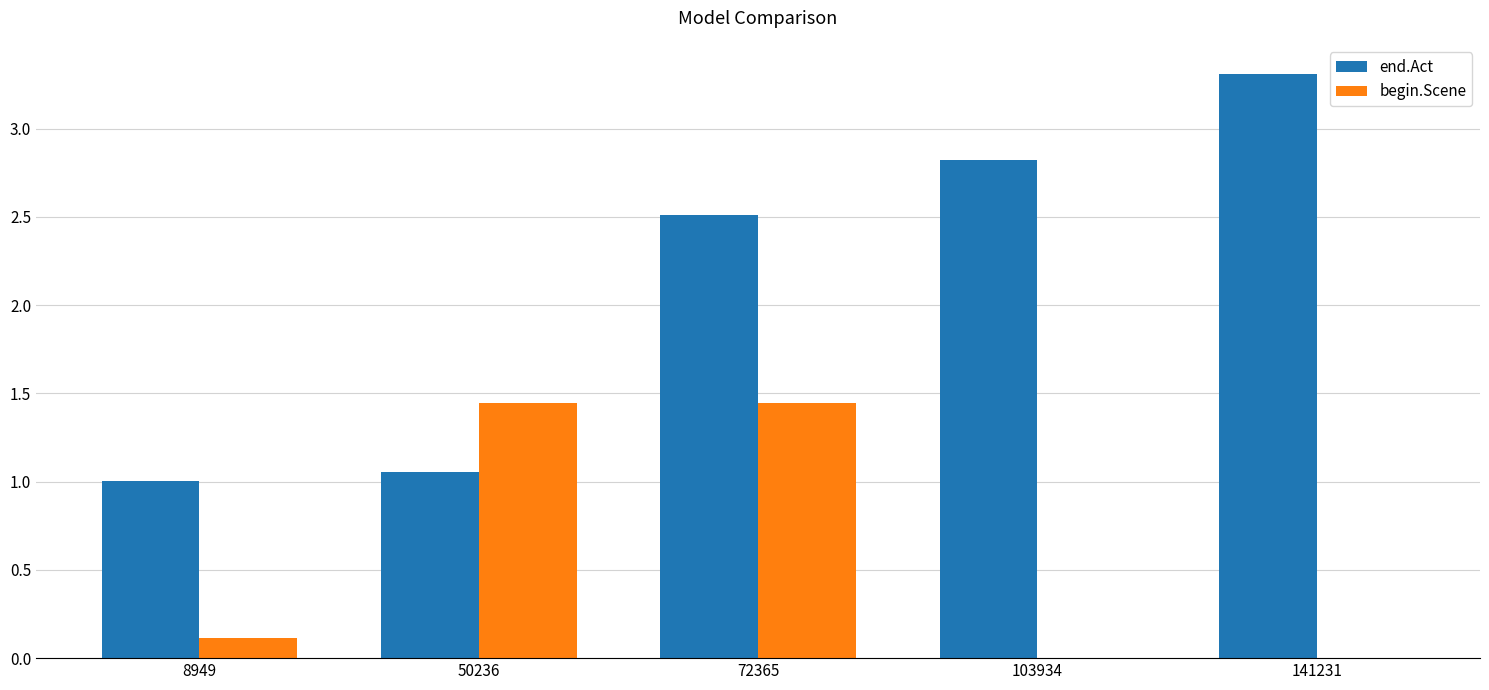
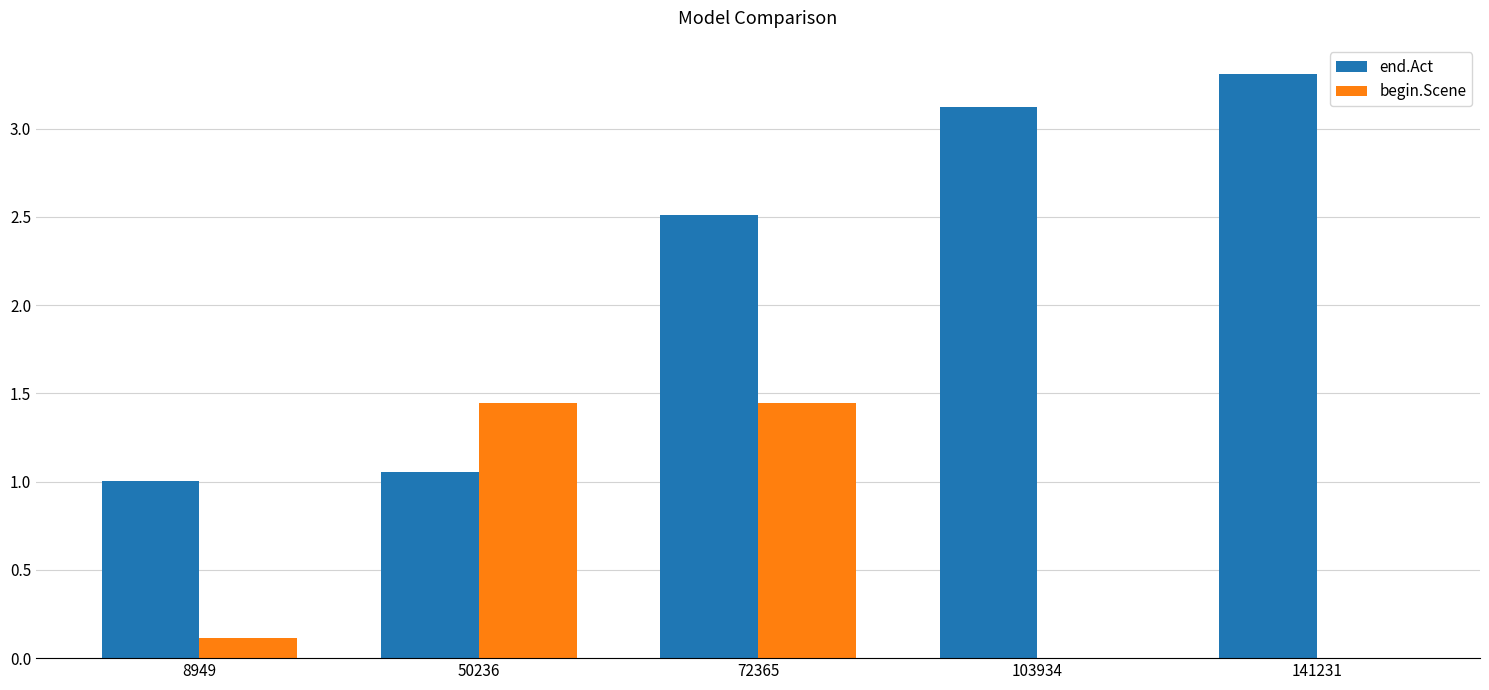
  {
    "end.Act": {
      "8949": 1.00,
      "50236": 1.05,
      "72365": 2.51,
-     "103934": 2.82,
+     "103934": 3.12,
      "141231": 3.31
    },
    "begin.Scene": {
      "8949": 0.12,
      "50236": 1.45,
      "72365": 1.45,
      "103934": 0.00,
      "141231": 0.00
    }
  }
